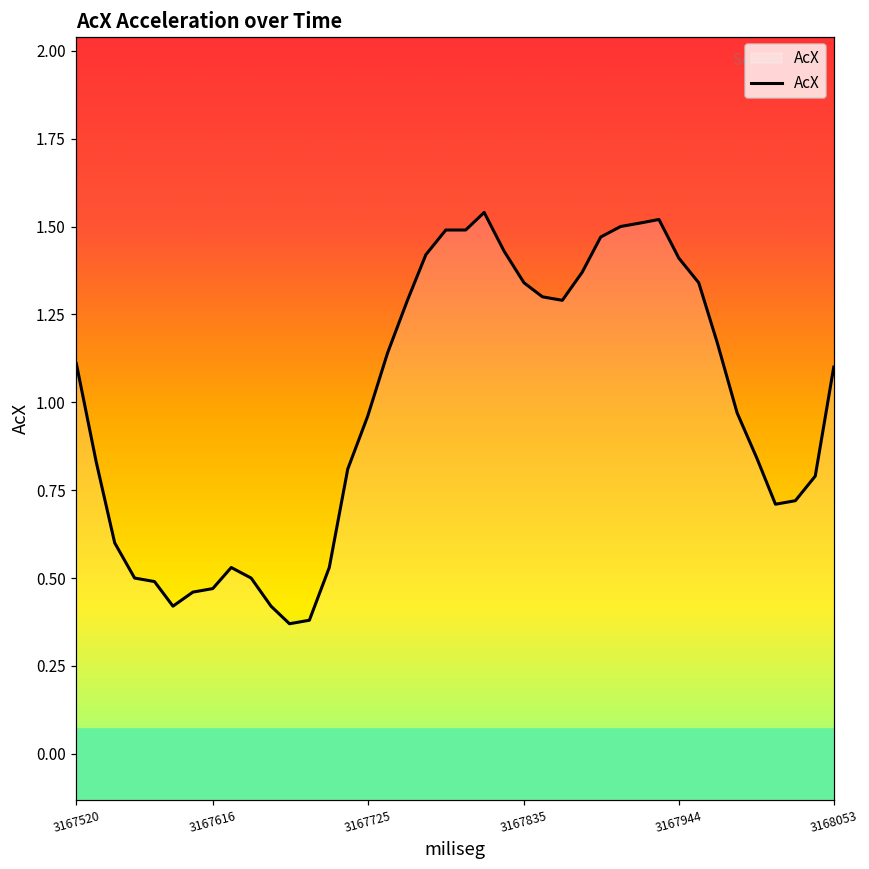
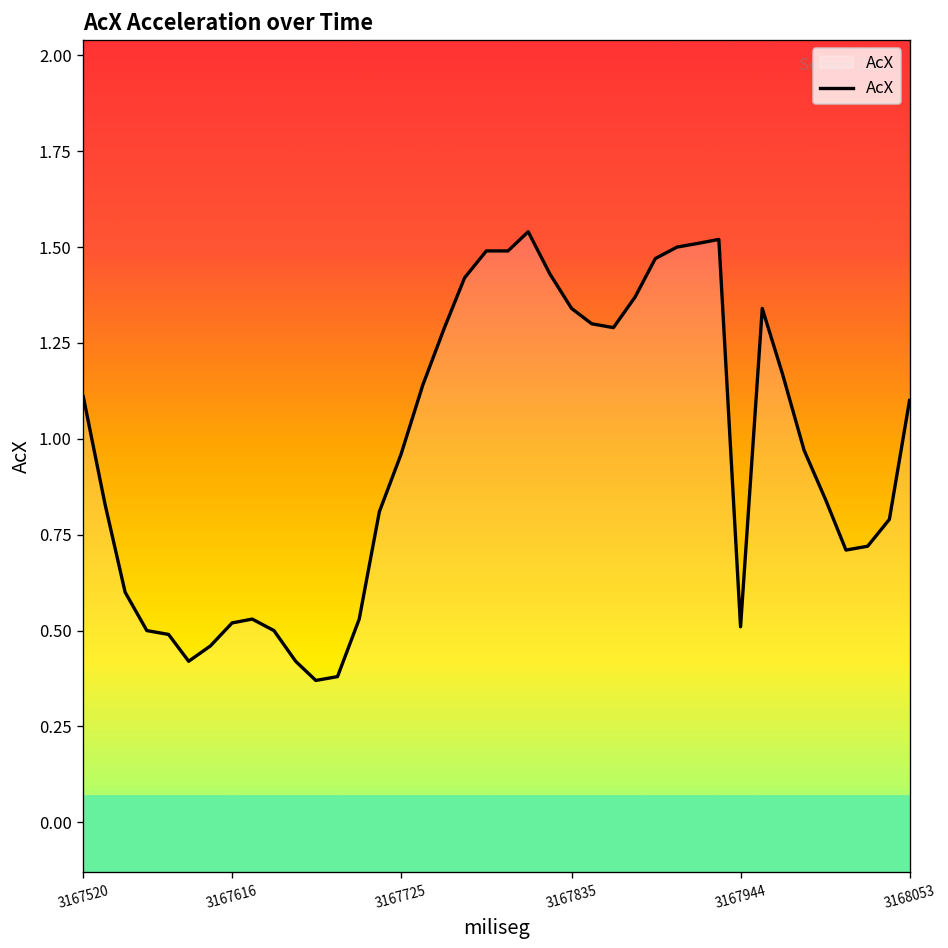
  {
    "3167520": 1.11,
-   "3167616": 0.47,
+   "3167616": 0.52,
    "3167725": 0.96,
    "3167835": 1.34,
-   "3167944": 1.41,
+   "3167944": 0.51,
    "3168053": 1.10
  }
